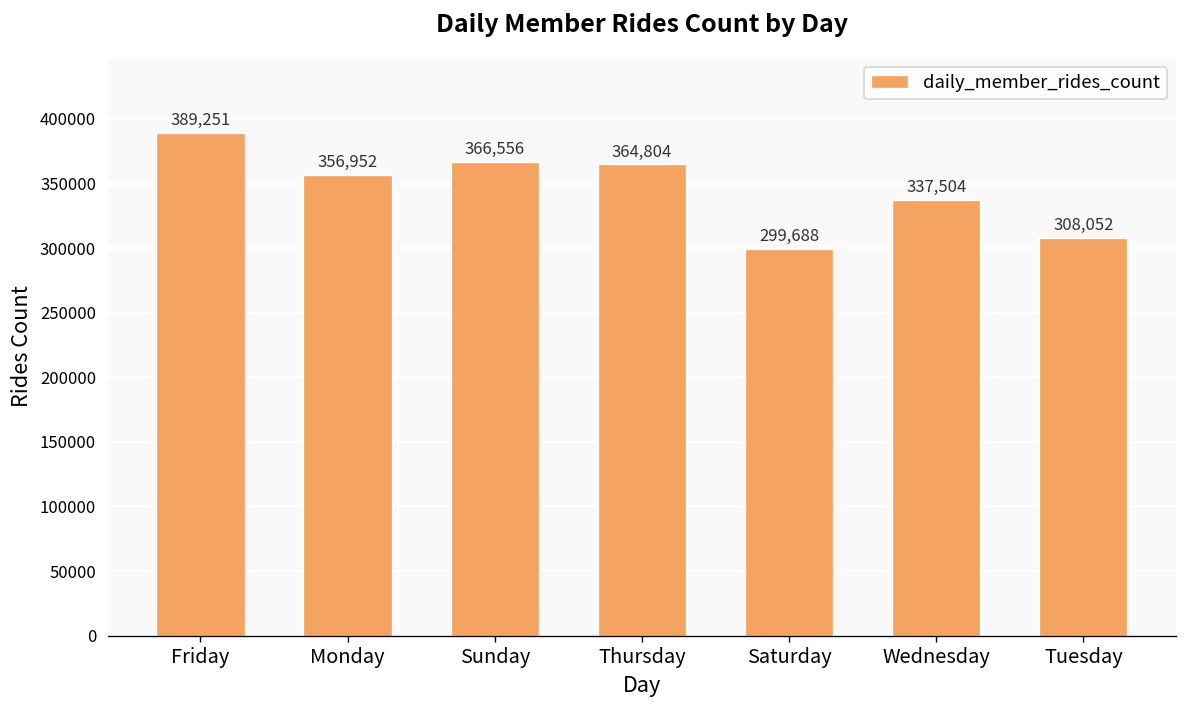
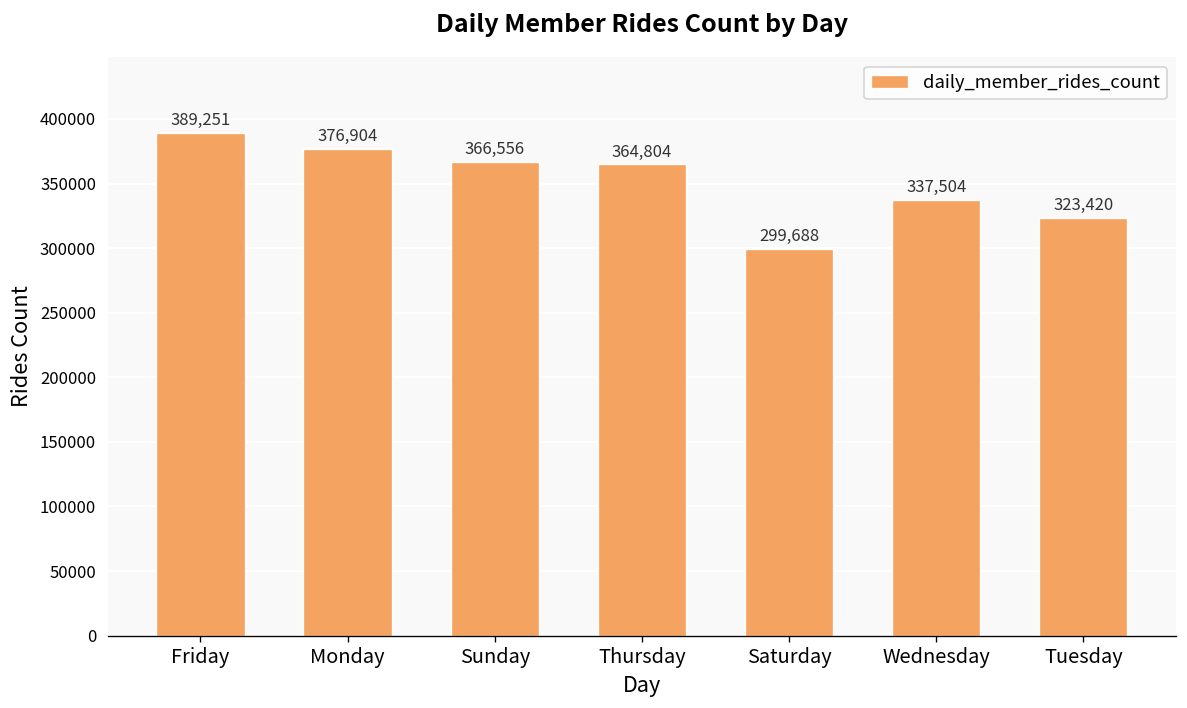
  {
    "Friday": "389,251",
-   "Monday": "356,952",
+   "Monday": "376,904",
    "Sunday": "366,556",
    "Thursday": "364,804",
    "Saturday": "299,688",
    "Wednesday": "337,504",
-   "Tuesday": "308,052"
+   "Tuesday": "323,420"
  }
